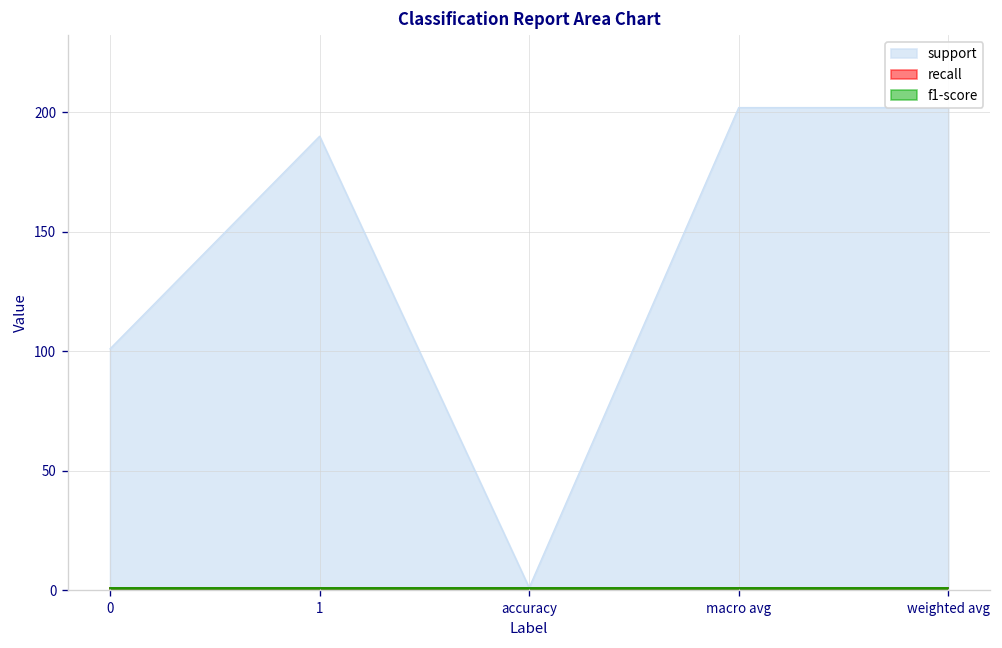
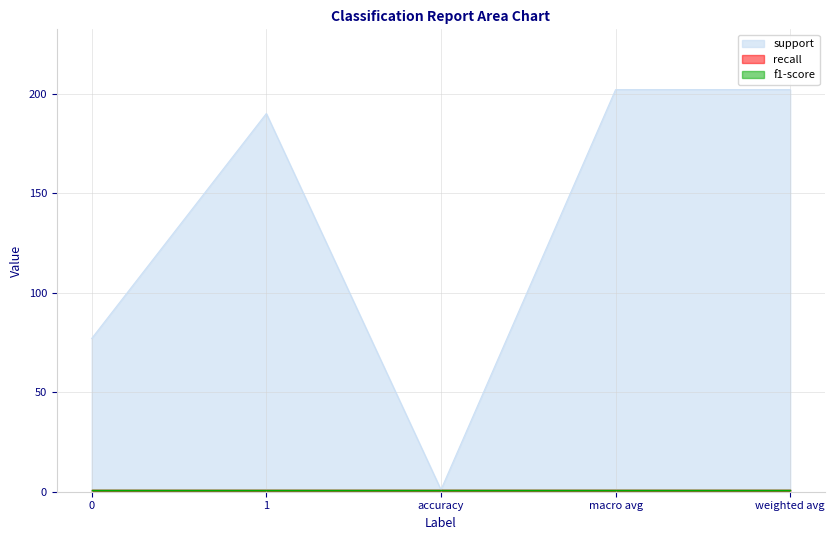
  {
    "support": {
-     "0": 101,
+     "0": 77,
      "1": 190,
      "macro avg": 202,
      "weighted avg": 202
    },
    "f1-score": {
      "0": 1,
      "1": 1,
      "macro avg": 1,
      "weighted avg": 1
    }
  }
